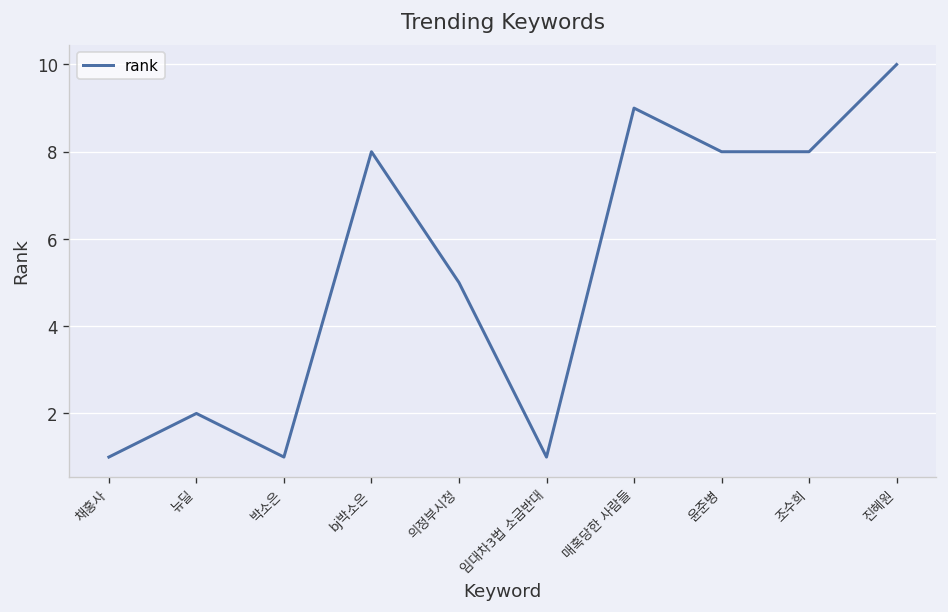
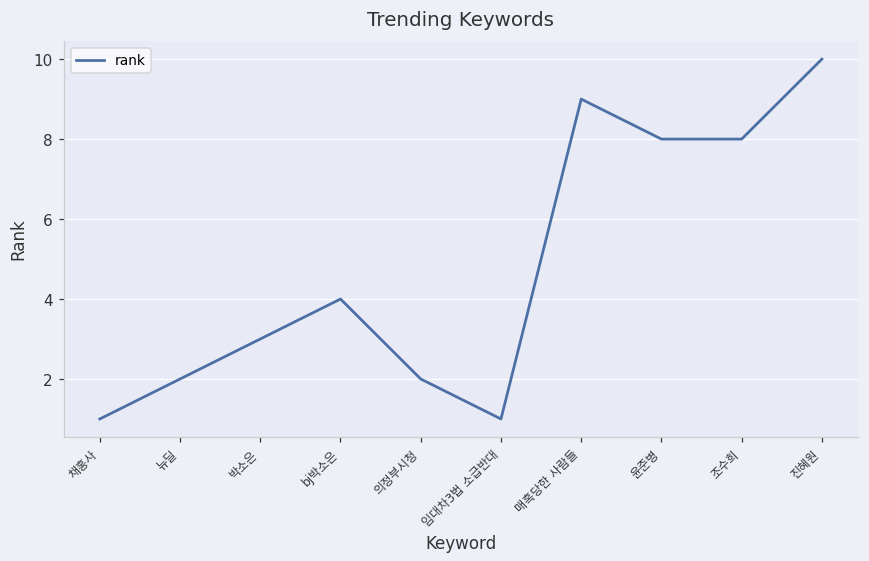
  {
    "채홍사": 1,
    "뉴딜": 2,
-   "박소은": 1,
-   "bj박소은": 8,
-   "의정부시청": 5,
+   "박소은": 3,
+   "bj박소은": 4,
+   "의정부시청": 2,
    "임대차3법 소급반대": 1,
    "매혹당한 사람들": 9,
    "윤준병": 8,
    "조수희": 8,
    "진혜원": 10
  }
